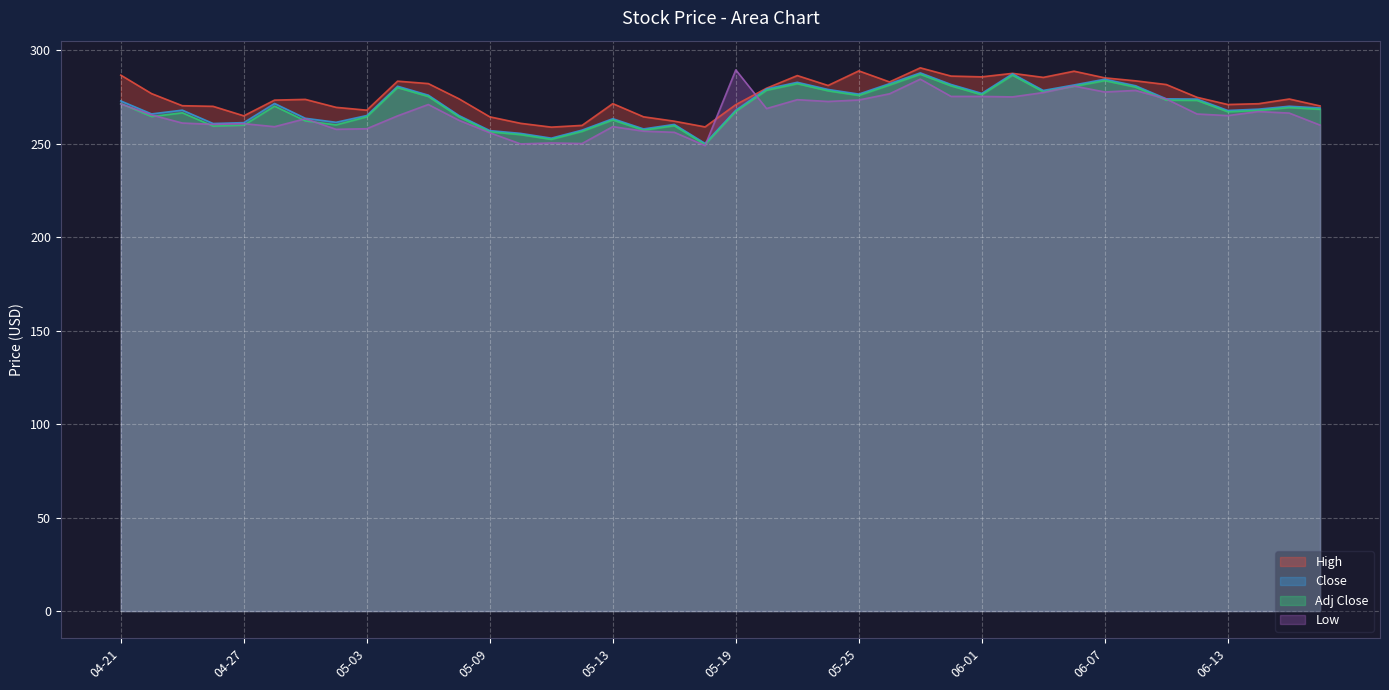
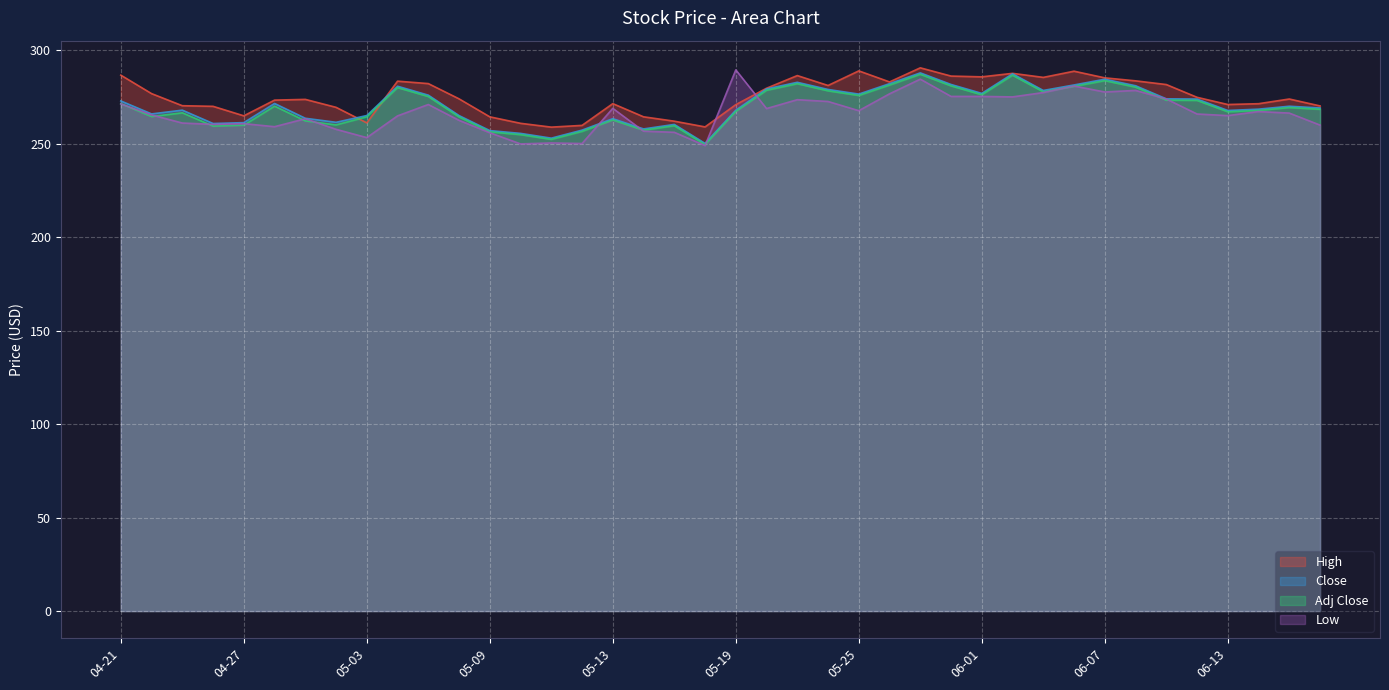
  {
    "High": {
      "04-21": 287,
      "04-27": 265,
-     "05-03": 268,
+     "05-03": 261,
      "05-09": 264,
      "05-13": 271,
      "05-19": 271,
      "05-25": 289,
      "06-01": 286,
      "06-13": 271
    },
    "Close": {
      "04-21": 273
    },
    "Low": {
-     "05-03": 258,
-     "05-13": 259,
+     "05-03": 253,
+     "05-13": 269,
      "05-19": 289,
-     "05-25": 273,
+     "05-25": 268,
      "06-07": 278,
      "06-13": 265
    }
  }
